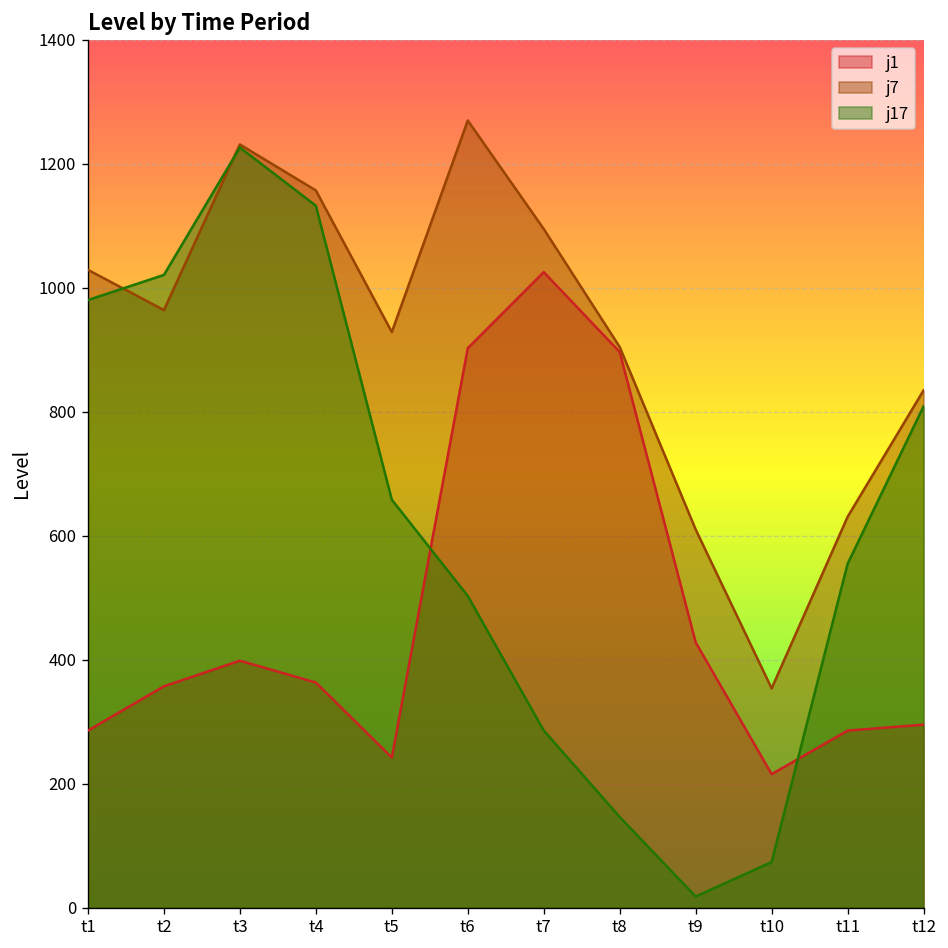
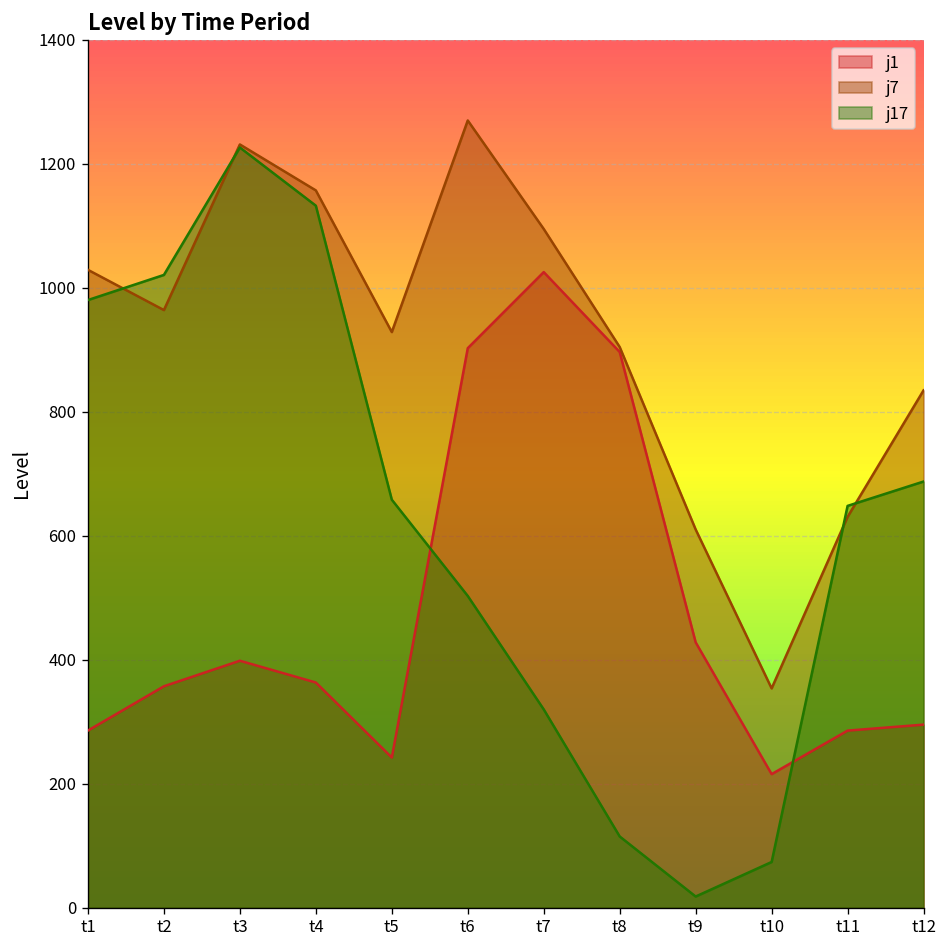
  {
    "j17": {
      "t1": 980,
      "t2": 1020,
      "t4": 1130,
      "t5": 660,
      "t6": 500,
-     "t7": 290,
-     "t8": 150,
+     "t7": 320,
+     "t8": 110,
      "t9": 20,
      "t10": 70,
-     "t11": 550,
-     "t12": 810
+     "t11": 650,
+     "t12": 690
    }
  }
